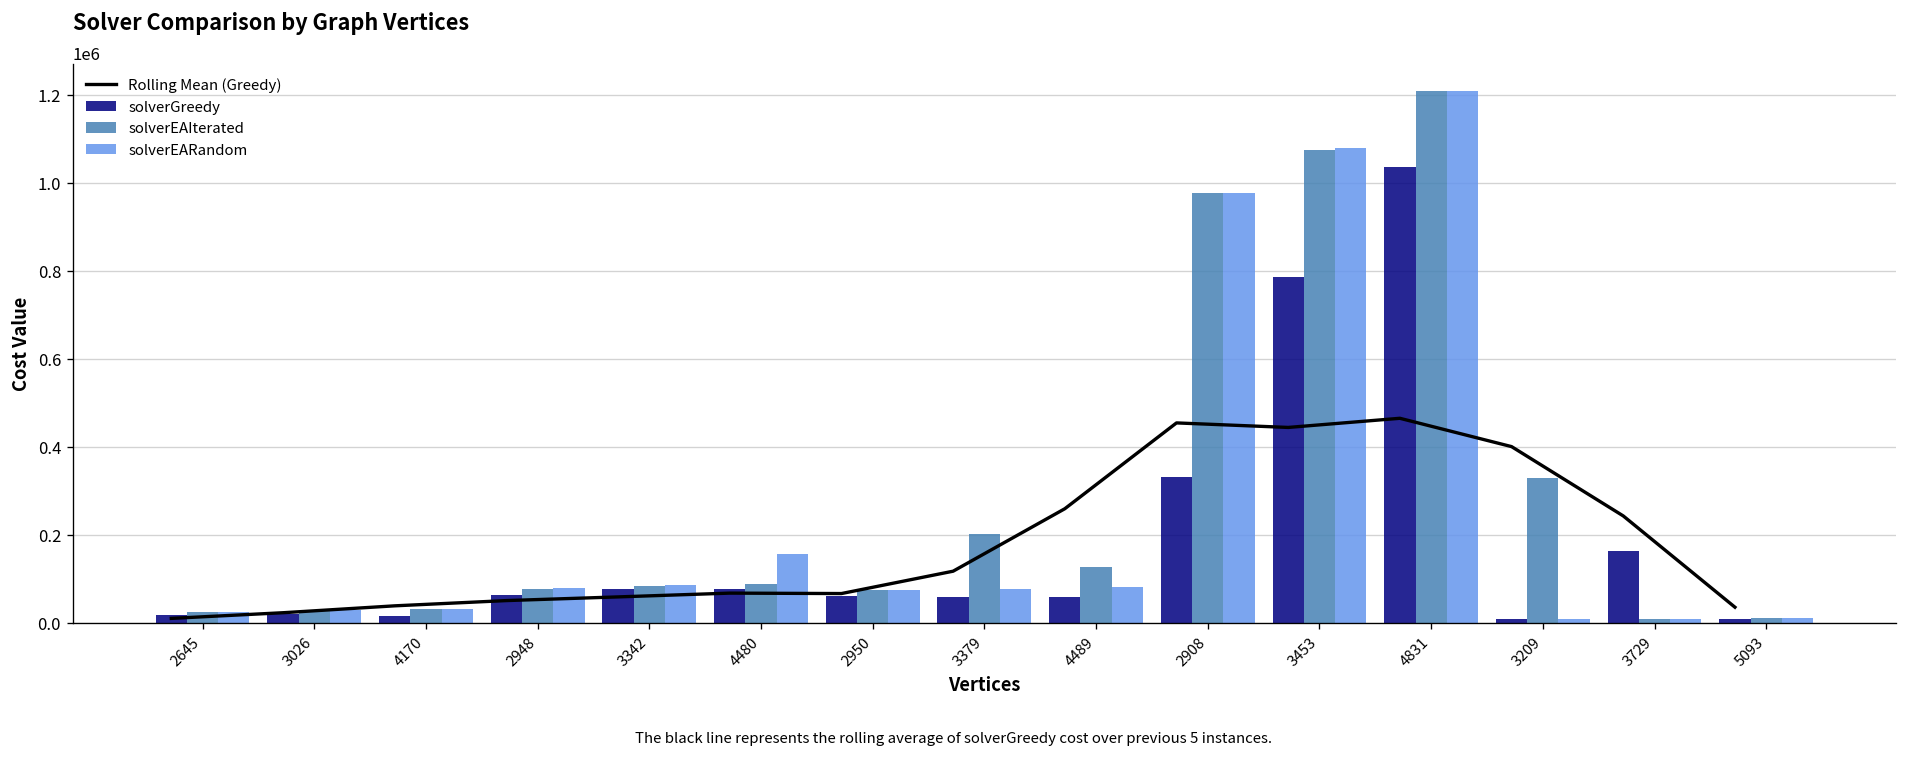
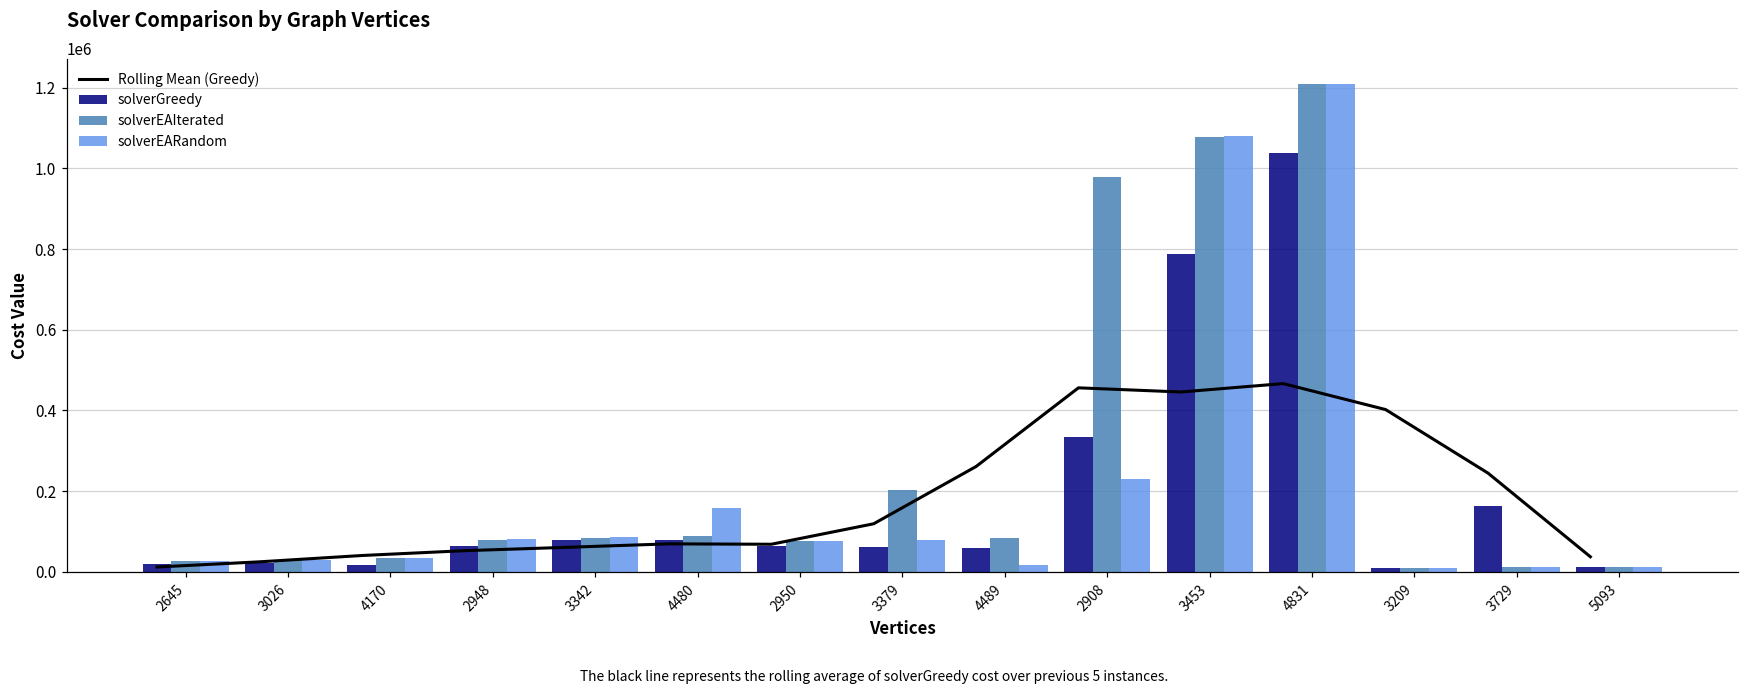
  {
    "solverGreedy": {
      "2645": 20000,
      "3026": 20000,
      "4170": 20000,
      "2948": 60000,
      "3342": 80000,
      "4480": 80000,
      "2950": 60000,
      "3379": 60000,
      "4489": 60000,
      "2908": 330000,
      "3453": 790000,
      "4831": 1040000,
      "3209": 10000,
      "3729": 160000,
      "5093": 10000
    },
    "solverEAIterated": {
      "2645": 30000,
      "3026": 30000,
      "4170": 30000,
      "2948": 80000,
      "3342": 80000,
      "4480": 90000,
      "2950": 80000,
      "3379": 200000,
-     "4489": 130000,
+     "4489": 80000,
      "2908": 980000,
      "3453": 1080000,
      "4831": 1210000,
-     "3209": 330000,
+     "3209": 10000,
      "3729": 10000,
      "5093": 10000
    },
    "solverEARandom": {
      "2645": 30000,
      "3026": 30000,
      "4170": 30000,
      "2948": 80000,
      "3342": 90000,
      "4480": 160000,
      "2950": 80000,
      "3379": 80000,
-     "4489": 80000,
-     "2908": 980000,
+     "4489": 10000,
+     "2908": 230000,
      "3453": 1080000,
      "4831": 1210000,
      "3209": 10000,
      "3729": 10000,
      "5093": 10000
    }
  }
